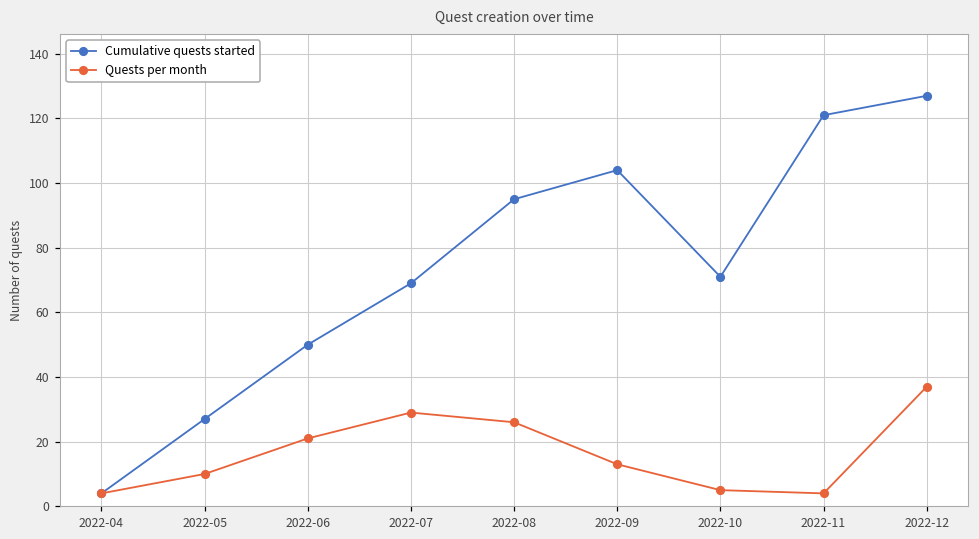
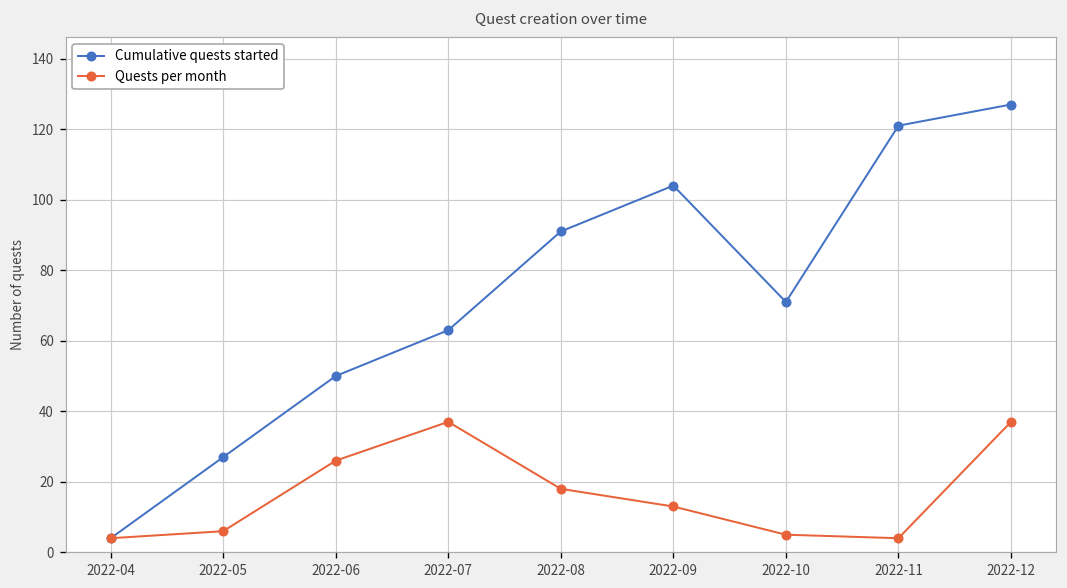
  {
    "Cumulative quests started": {
      "2022-05": 27,
      "2022-06": 50,
-     "2022-07": 69,
-     "2022-08": 95,
+     "2022-07": 63,
+     "2022-08": 91,
      "2022-09": 104,
      "2022-10": 71,
      "2022-11": 121,
      "2022-12": 127
    },
    "Quests per month": {
-     "2022-05": 10,
-     "2022-06": 21,
-     "2022-07": 29,
-     "2022-08": 26,
+     "2022-05": 6,
+     "2022-06": 26,
+     "2022-07": 37,
+     "2022-08": 18,
      "2022-09": 13,
      "2022-10": 5,
      "2022-11": 4,
      "2022-12": 37
    }
  }
